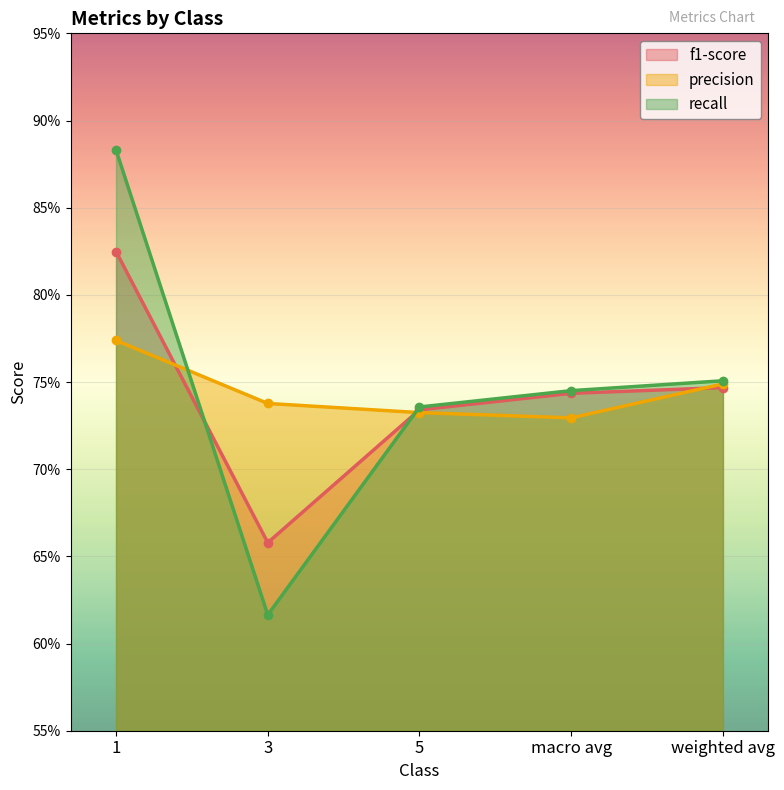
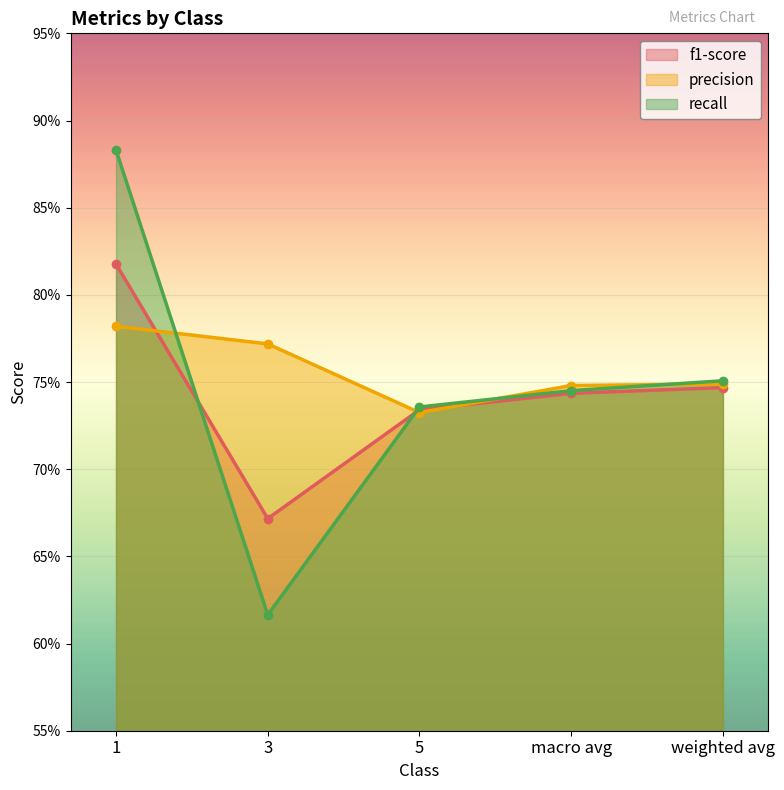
  {
    "f1-score": {
-     "1": "82.5%",
-     "3": "65.8%",
+     "1": "81.8%",
+     "3": "67.2%",
      "5": "73.4%",
      "macro avg": "74.4%",
      "weighted avg": "74.7%"
    },
    "precision": {
-     "1": "77.4%",
-     "3": "73.8%",
+     "1": "78.2%",
+     "3": "77.2%",
      "5": "73.2%",
-     "macro avg": "72.9%",
+     "macro avg": "74.8%",
      "weighted avg": "74.9%"
    },
    "recall": {
      "1": "88.3%",
      "3": "61.6%",
      "5": "73.6%",
      "macro avg": "74.5%",
      "weighted avg": "75.1%"
    }
  }
